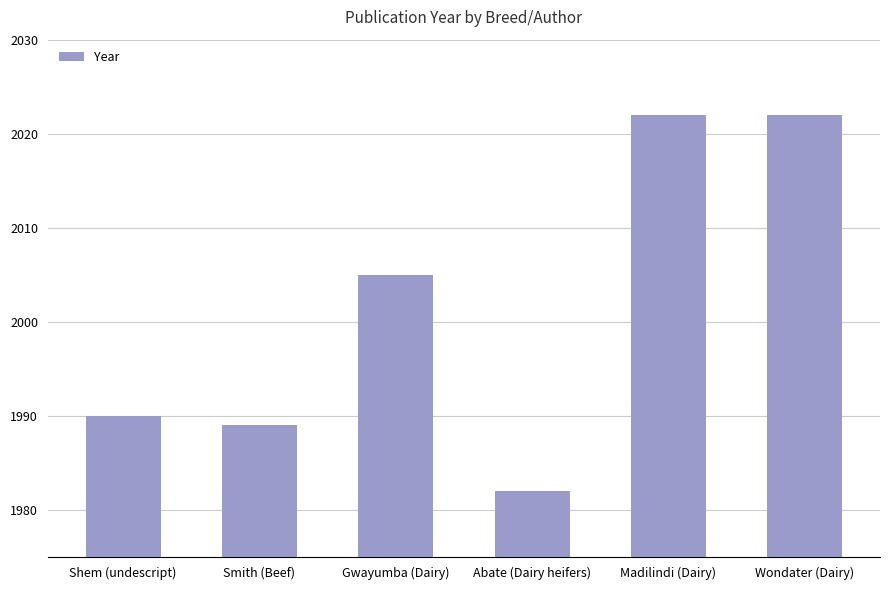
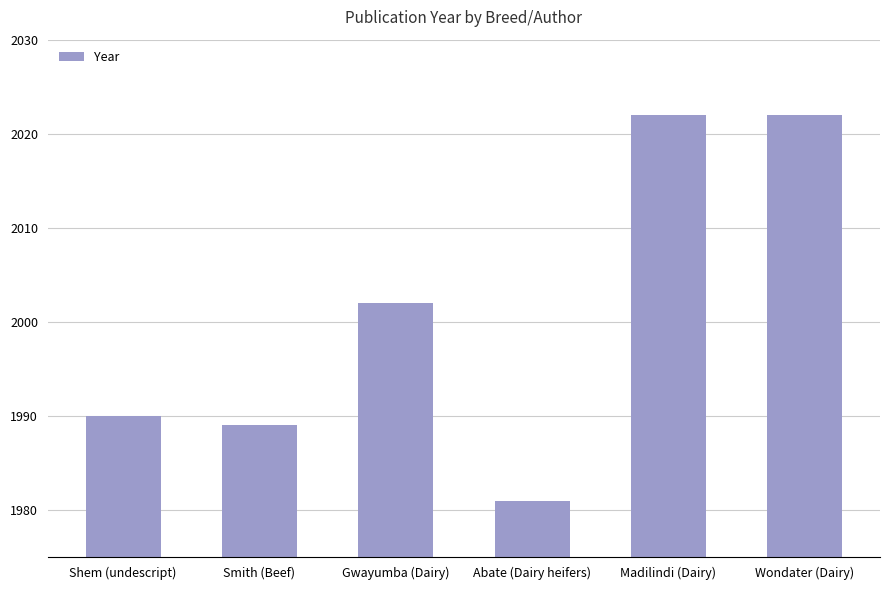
  {
    "Shem (undescript)": 1990,
    "Smith (Beef)": 1989,
-   "Gwayumba (Dairy)": 2005,
-   "Abate (Dairy heifers)": 1982,
+   "Gwayumba (Dairy)": 2002,
+   "Abate (Dairy heifers)": 1981,
    "Madilindi (Dairy)": 2022,
    "Wondater (Dairy)": 2022
  }
